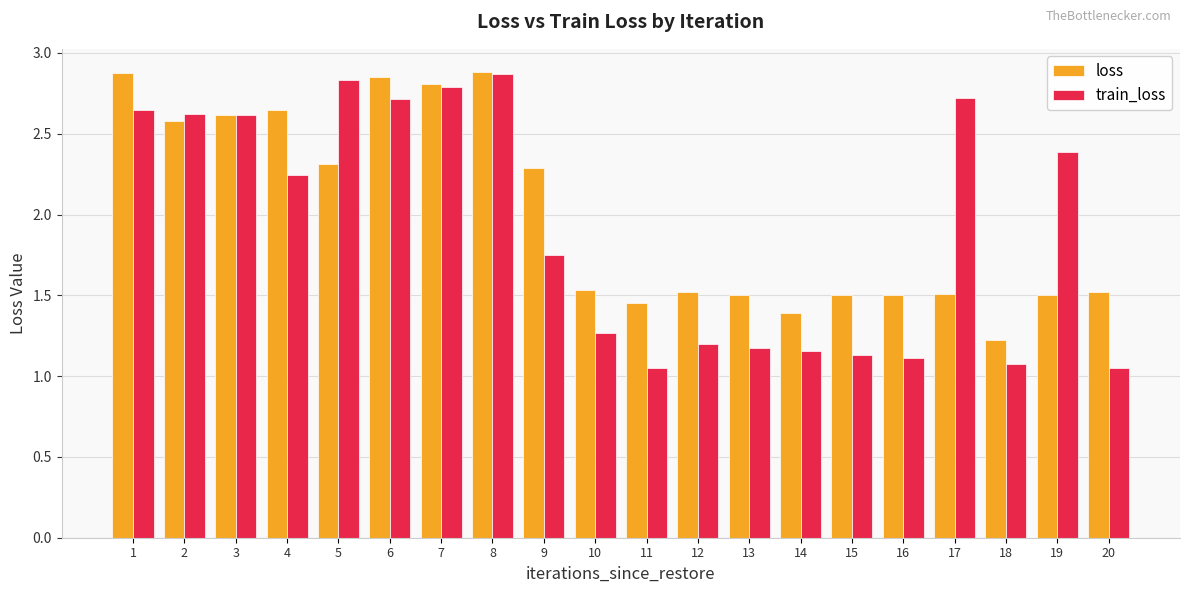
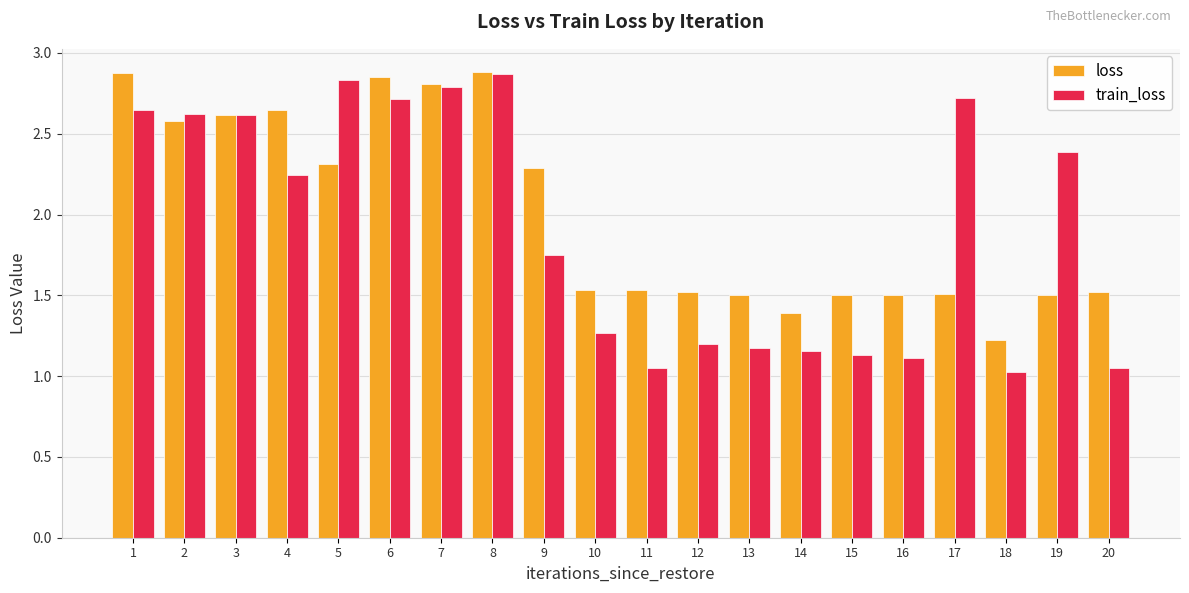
  {
    "loss": {
      "1": 2.87,
      "2": 2.58,
      "3": 2.62,
      "4": 2.65,
      "5": 2.31,
      "6": 2.85,
      "7": 2.81,
      "8": 2.88,
      "9": 2.29,
      "10": 1.54,
-     "11": 1.45,
+     "11": 1.53,
      "12": 1.52,
      "13": 1.50,
      "14": 1.39,
      "15": 1.50,
      "16": 1.50,
      "17": 1.51,
      "18": 1.22,
      "19": 1.50,
      "20": 1.52
    },
    "train_loss": {
      "1": 2.65,
      "2": 2.62,
      "3": 2.62,
      "4": 2.24,
      "5": 2.84,
      "6": 2.72,
      "7": 2.79,
      "8": 2.87,
      "9": 1.75,
      "10": 1.27,
      "11": 1.05,
      "12": 1.20,
      "13": 1.18,
      "14": 1.16,
      "15": 1.13,
      "16": 1.11,
      "17": 2.72,
-     "18": 1.08,
+     "18": 1.02,
      "19": 2.39,
      "20": 1.05
    }
  }
